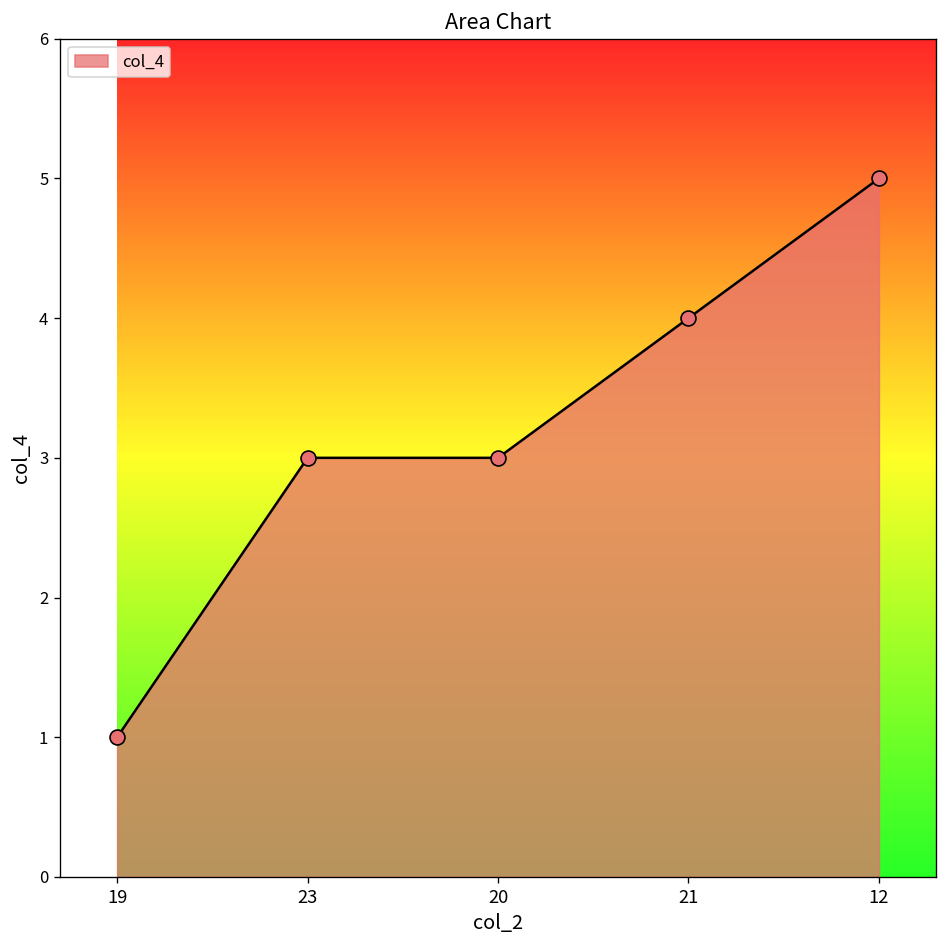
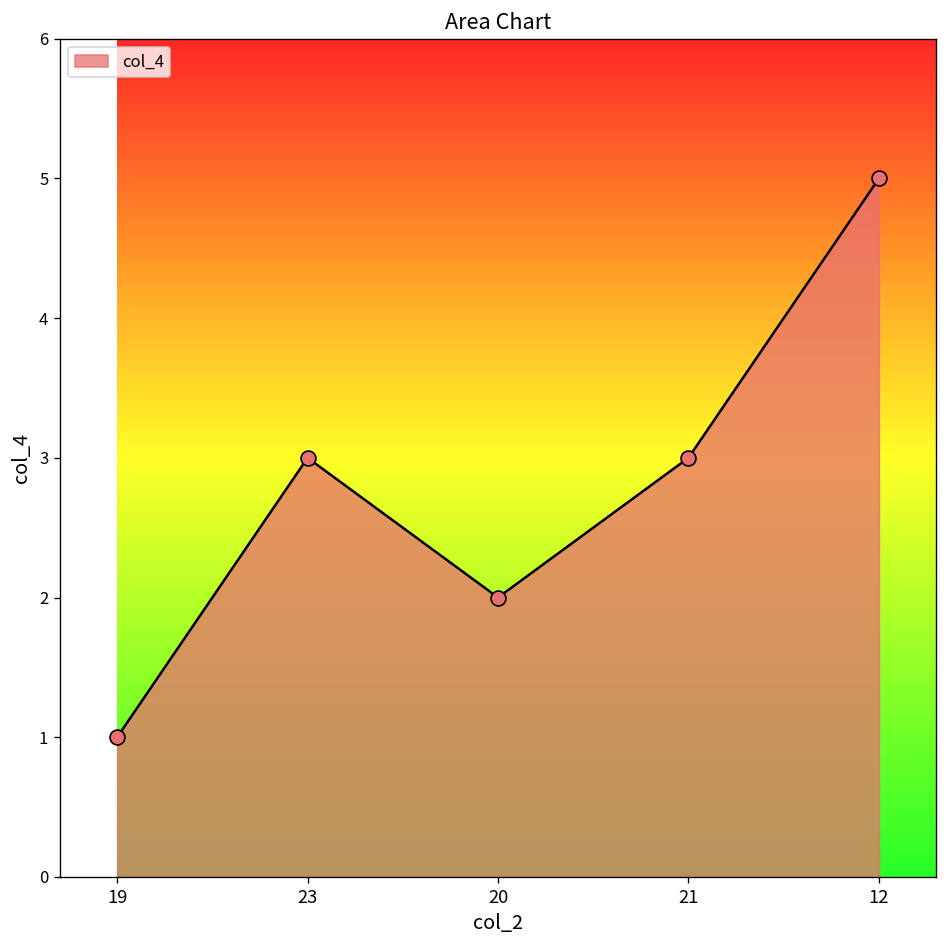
  {
    "19": 1,
    "23": 3,
-   "20": 3,
-   "21": 4,
+   "20": 2,
+   "21": 3,
    "12": 5
  }
